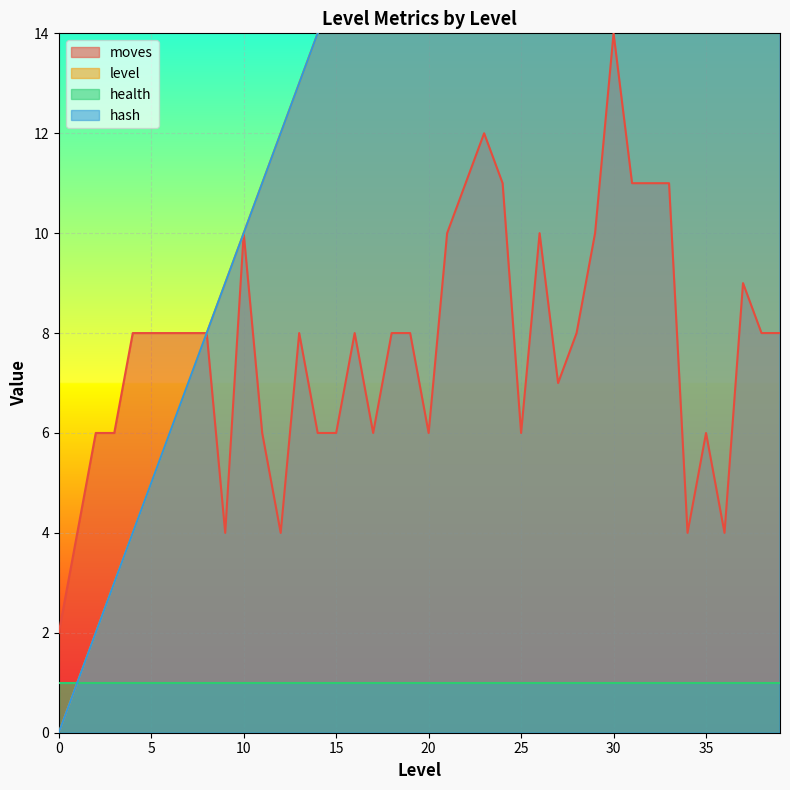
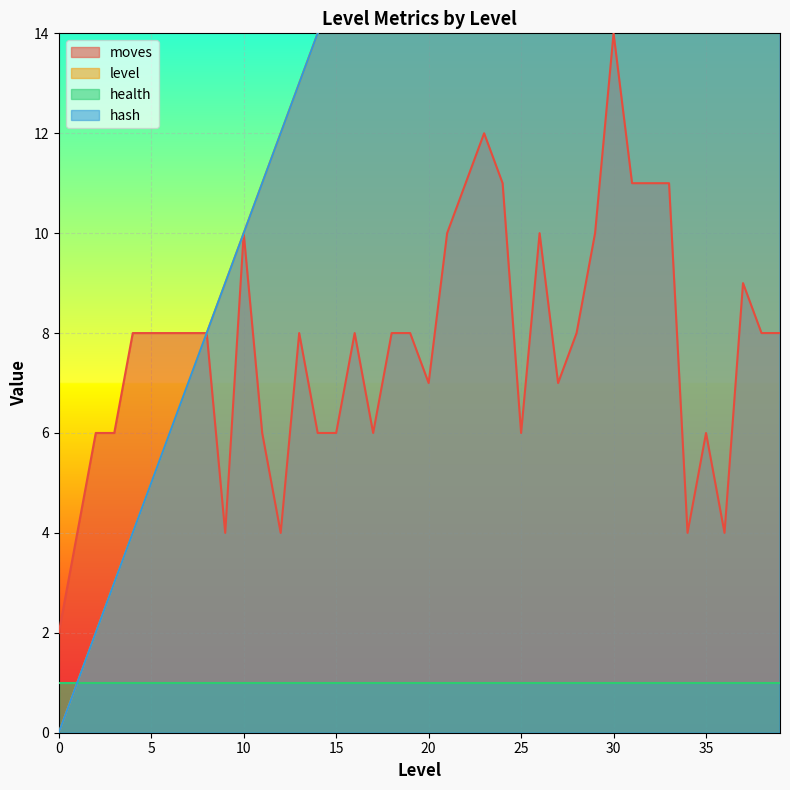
  {
    "moves": {
      "0": 2,
      "5": 8,
      "15": 6,
-     "20": 6,
+     "20": 7,
      "25": 6,
      "30": 14,
      "35": 6
    },
    "hash": {
      "0": 0,
      "5": 5
    },
    "health": {
      "0": 1,
      "5": 1,
      "10": 1,
      "15": 1,
      "20": 1,
      "25": 1,
      "30": 1,
      "35": 1
    }
  }
